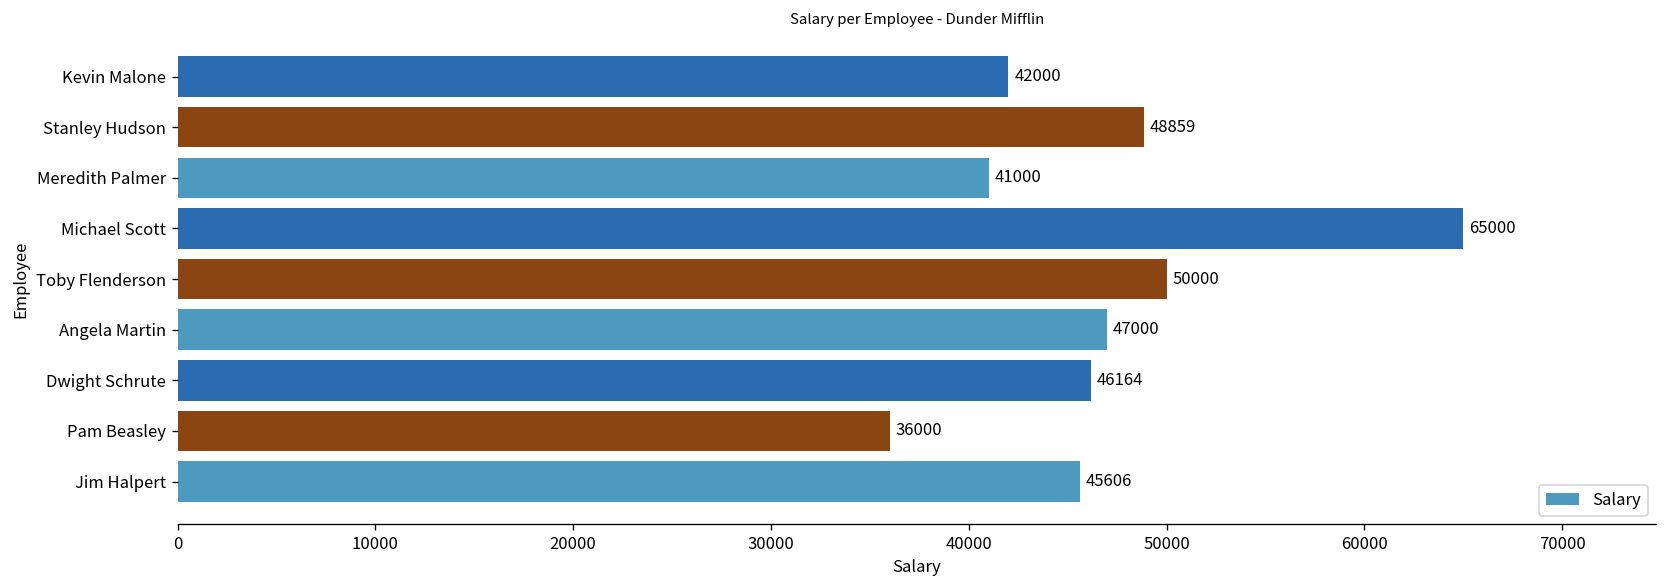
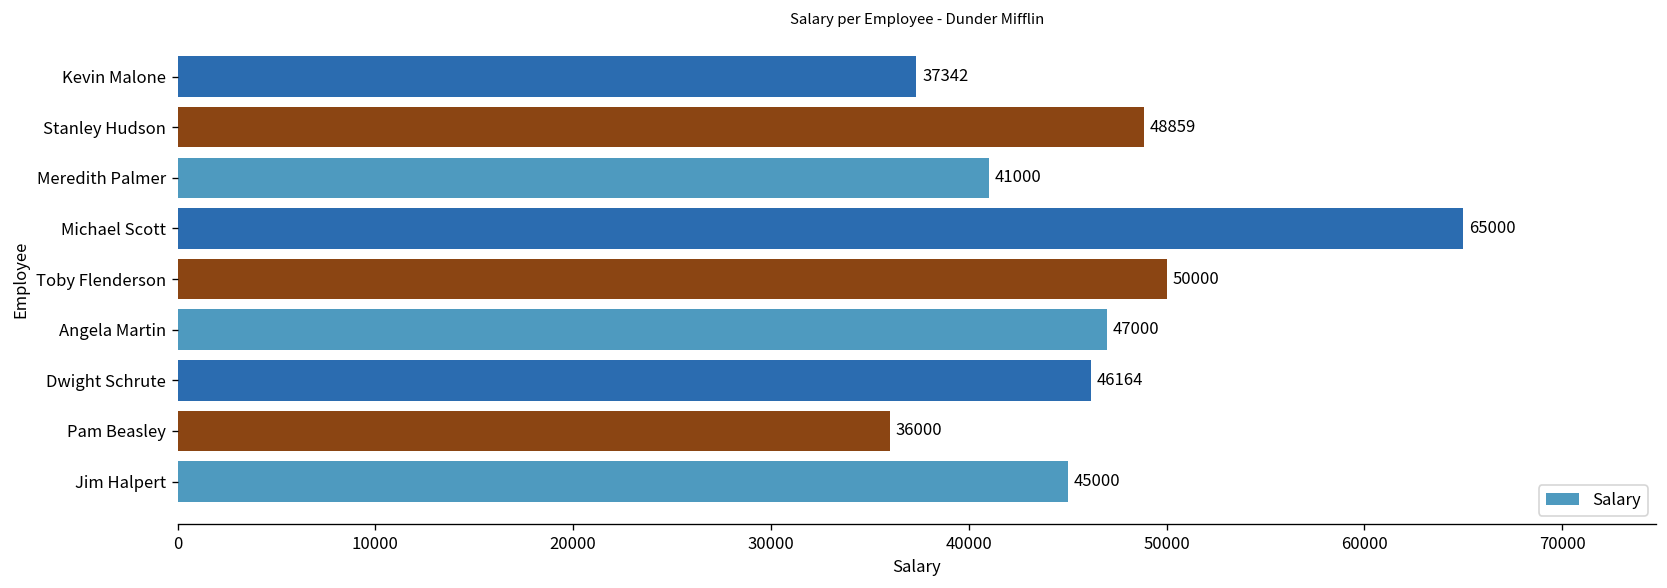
  {
-   "Kevin Malone": 42000,
+   "Kevin Malone": 37342,
    "Stanley Hudson": 48859,
    "Meredith Palmer": 41000,
    "Michael Scott": 65000,
    "Toby Flenderson": 50000,
    "Angela Martin": 47000,
    "Dwight Schrute": 46164,
    "Pam Beasley": 36000,
-   "Jim Halpert": 45606
+   "Jim Halpert": 45000
  }
